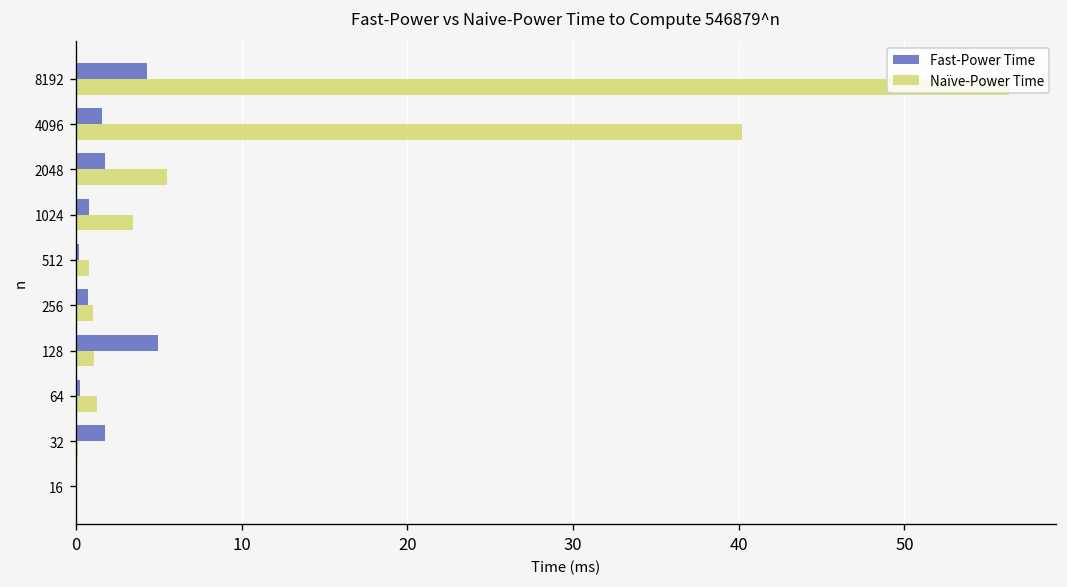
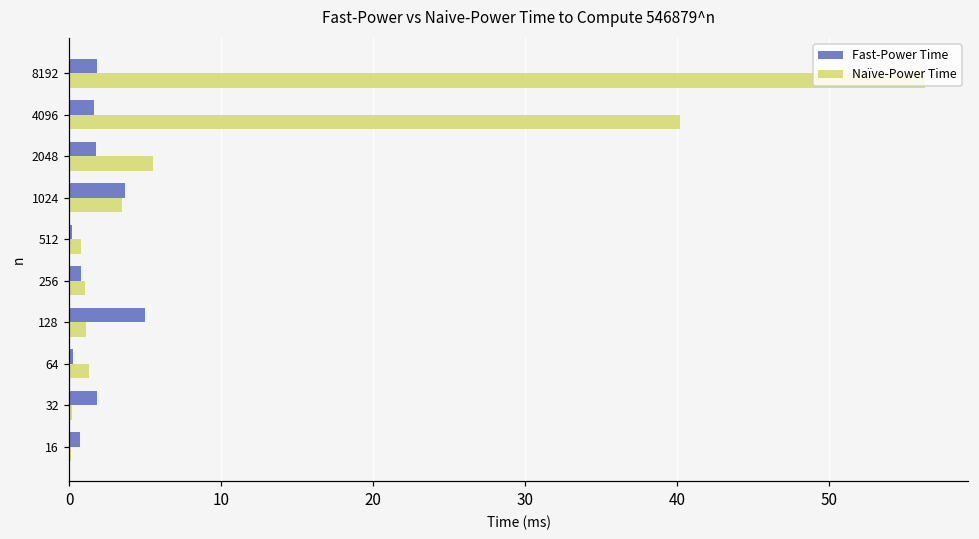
  {
    "Fast-Power Time": {
-     "8192": 4.3,
+     "8192": 1.8,
      "4096": 1.6,
      "2048": 1.8,
-     "1024": 0.8,
+     "1024": 3.6,
      "512": 0.2,
      "256": 0.7,
      "128": 5.0,
      "64": 0.2,
      "32": 1.8,
-     "16": 0.0
+     "16": 0.7
    },
    "Naïve-Power Time": {
      "4096": 40.2,
      "2048": 5.5,
      "1024": 3.4,
      "512": 0.8,
      "256": 1.0,
      "128": 1.1,
      "64": 1.3
    }
  }
